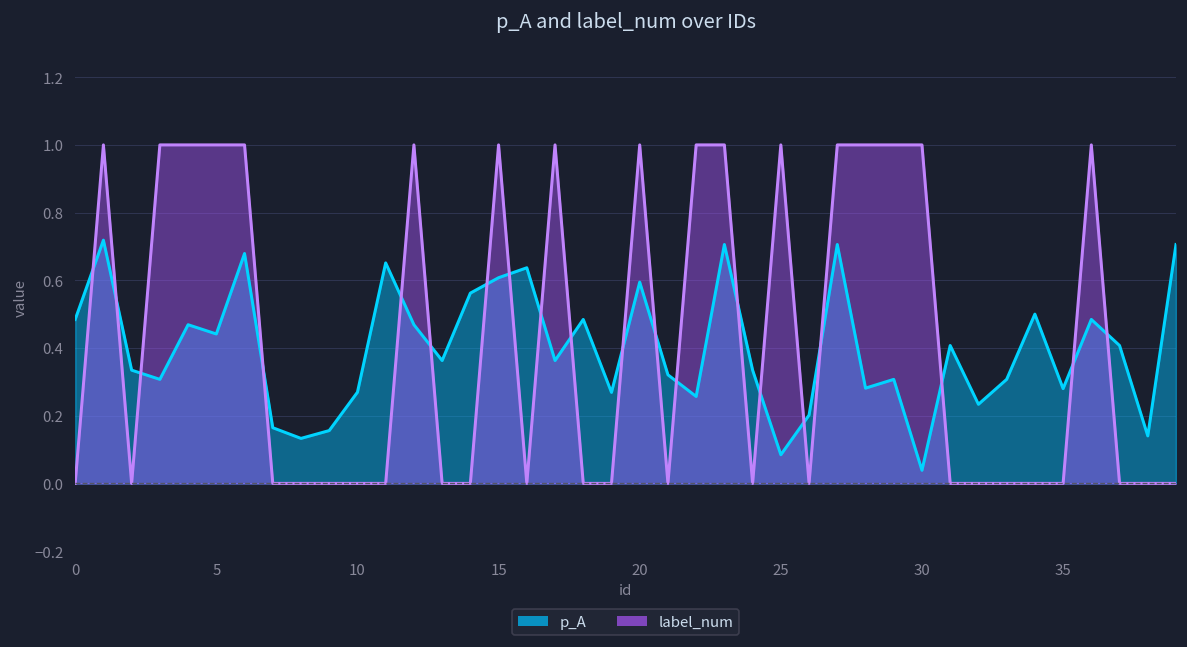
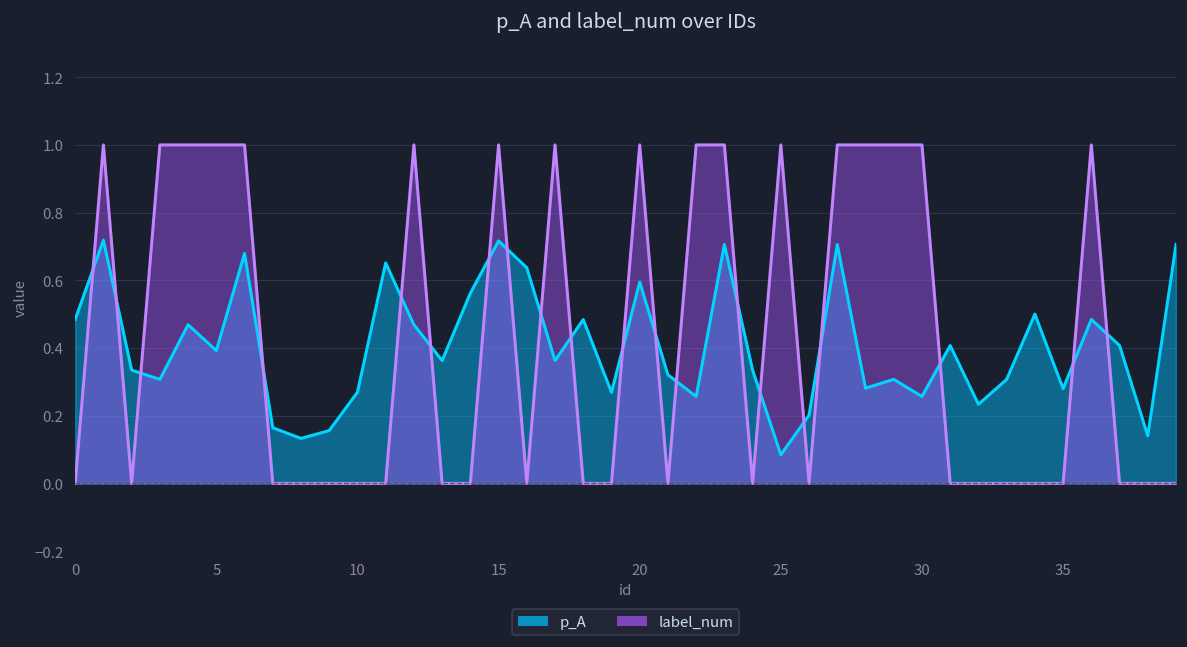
  {
    "p_A": {
      "0": 0.48,
-     "5": 0.44,
+     "5": 0.39,
      "10": 0.27,
-     "15": 0.61,
+     "15": 0.72,
      "20": 0.59,
      "25": 0.08,
-     "30": 0.04,
+     "30": 0.26,
      "35": 0.28
    },
    "label_num": {
      "0": 0.00,
      "5": 1.00,
      "10": 0.00,
      "15": 1.00,
      "20": 1.00,
      "25": 1.00,
      "30": 1.00,
      "35": 0.00
    }
  }
